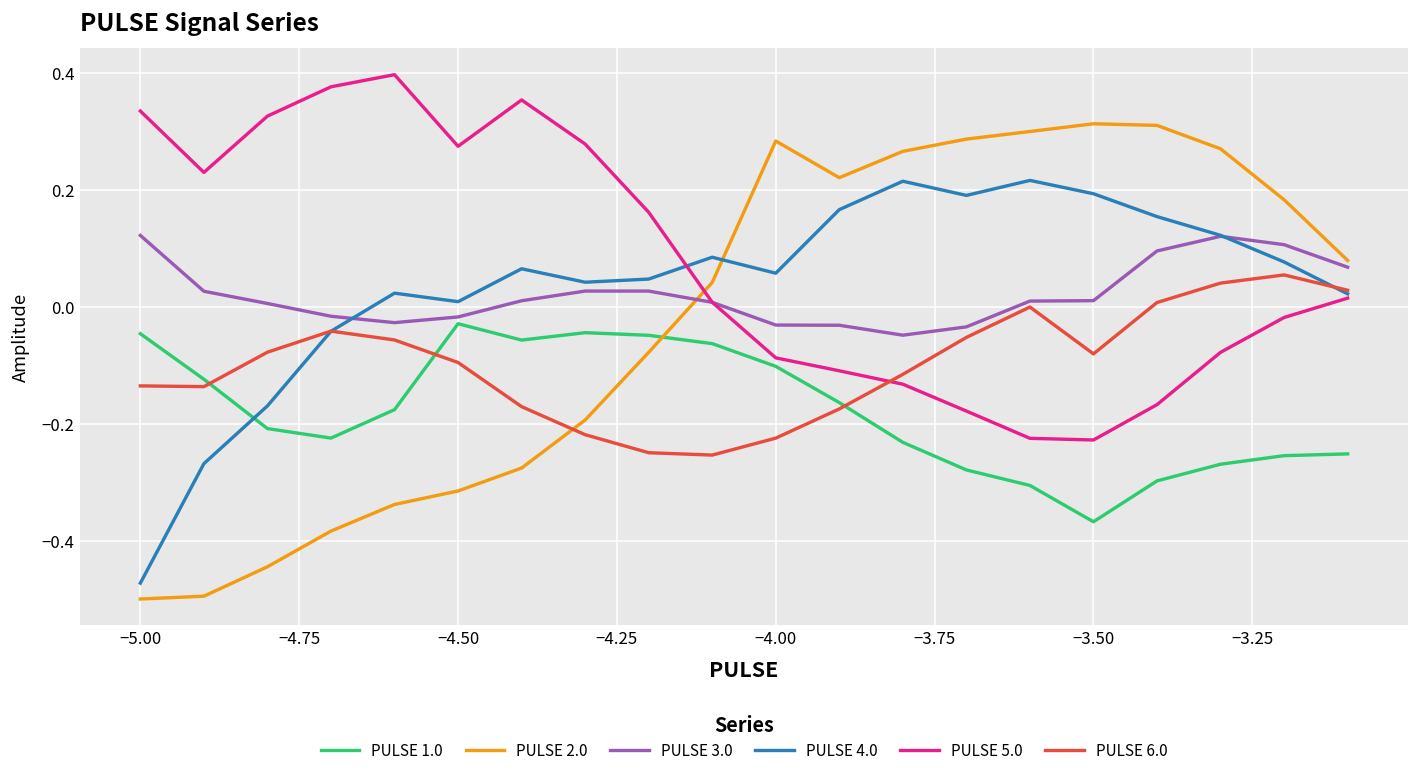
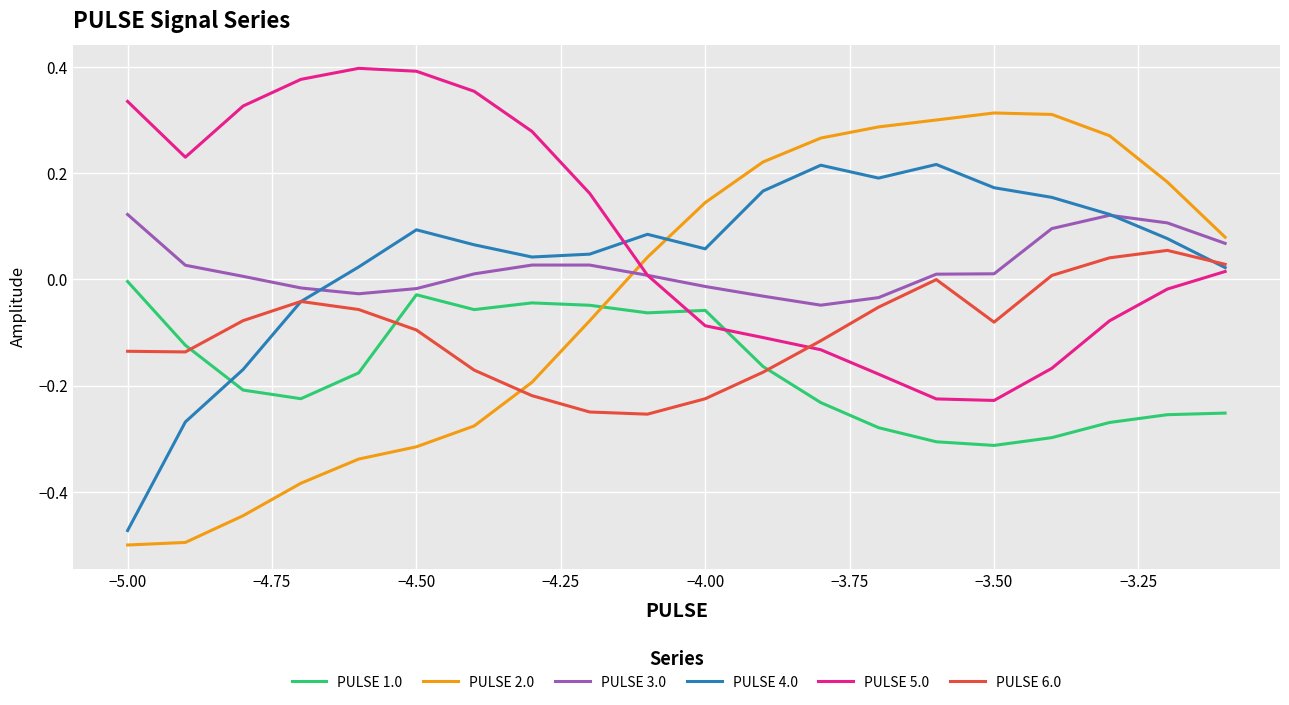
  {
    "PULSE 1.0": {
-     "−5.00": -0.05,
+     "−5.00": 0.00,
      "−4.50": -0.03,
-     "−4.00": -0.10,
-     "−3.50": -0.37
+     "−4.00": -0.06,
+     "−3.50": -0.31
    },
    "PULSE 2.0": {
      "−5.00": -0.50,
      "−4.50": -0.32,
-     "−4.00": 0.28,
+     "−4.00": 0.14,
      "−3.50": 0.31
    },
    "PULSE 3.0": {
      "−5.00": 0.12,
      "−4.50": -0.02,
-     "−4.00": -0.03,
+     "−4.00": -0.01,
      "−3.50": 0.01
    },
    "PULSE 4.0": {
      "−5.00": -0.47,
-     "−4.50": 0.01,
+     "−4.50": 0.09,
      "−4.00": 0.06,
-     "−3.50": 0.19
+     "−3.50": 0.17
    },
    "PULSE 5.0": {
      "−5.00": 0.34,
-     "−4.50": 0.28,
+     "−4.50": 0.39,
      "−4.00": -0.09,
      "−3.50": -0.23
    },
    "PULSE 6.0": {
      "−5.00": -0.14,
      "−4.50": -0.10,
      "−4.00": -0.22,
      "−3.50": -0.08
    }
  }
